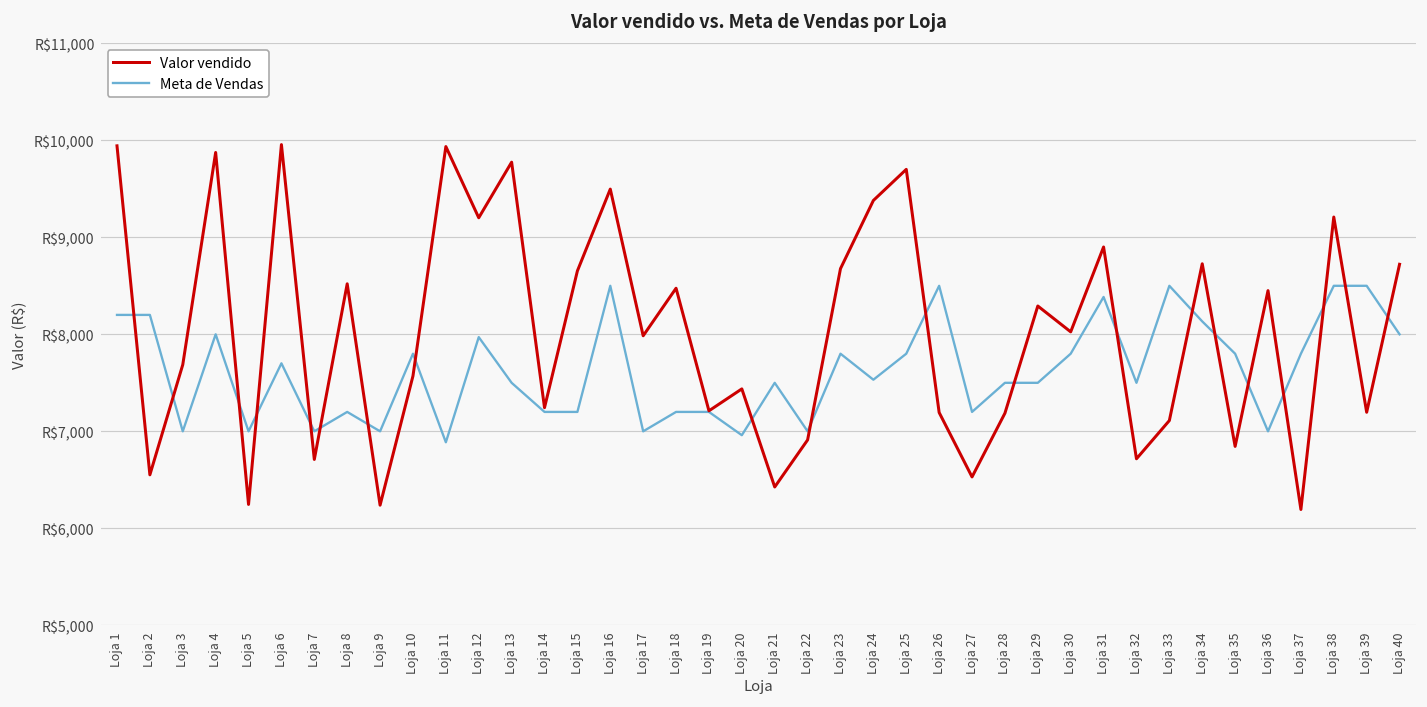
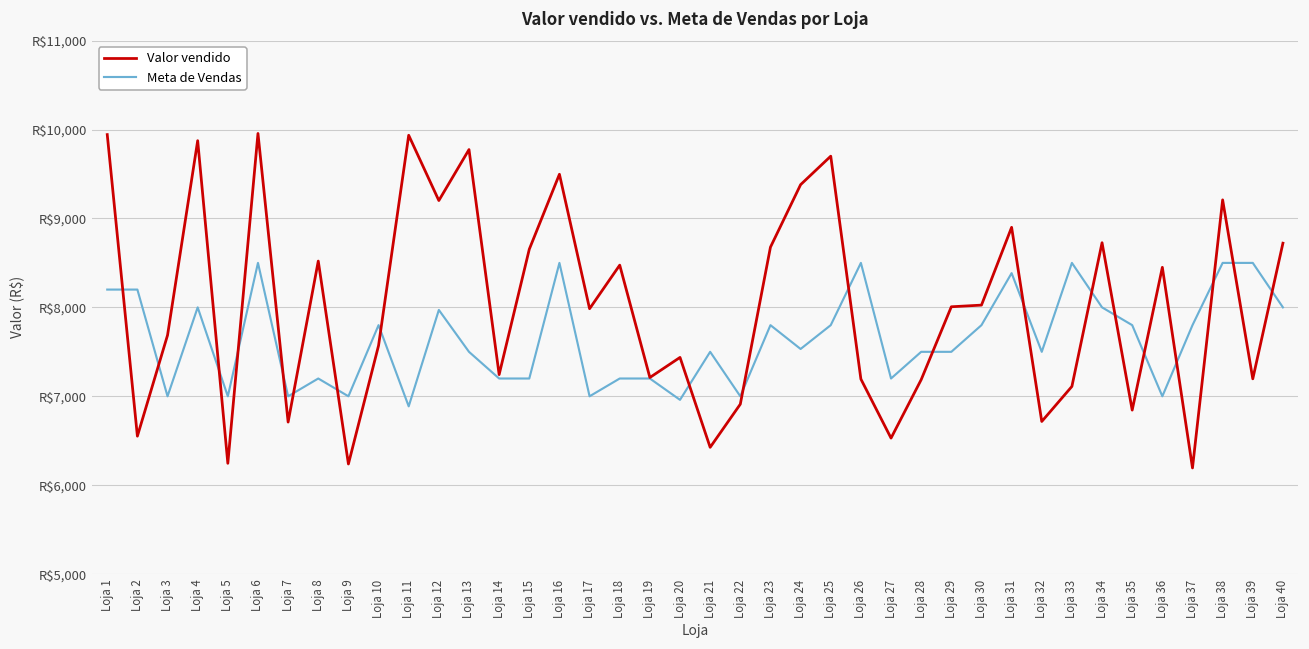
  {
    "Valor vendido": {
      "Loja 1": "R$9,900",
      "Loja 2": "R$6,600",
      "Loja 3": "R$7,700",
      "Loja 4": "R$9,900",
      "Loja 5": "R$6,200",
      "Loja 6": "R$10,000",
      "Loja 7": "R$6,700",
      "Loja 8": "R$8,500",
      "Loja 9": "R$6,200",
      "Loja 10": "R$7,600",
      "Loja 11": "R$9,900",
      "Loja 12": "R$9,200",
      "Loja 13": "R$9,800",
      "Loja 14": "R$7,200",
      "Loja 15": "R$8,700",
      "Loja 16": "R$9,500",
      "Loja 17": "R$8,000",
      "Loja 18": "R$8,500",
      "Loja 20": "R$7,400",
      "Loja 21": "R$6,400",
      "Loja 22": "R$6,900",
      "Loja 23": "R$8,700",
      "Loja 24": "R$9,400",
      "Loja 25": "R$9,700",
      "Loja 26": "R$7,200",
      "Loja 27": "R$6,500",
      "Loja 28": "R$7,200",
-     "Loja 29": "R$8,300",
+     "Loja 29": "R$8,000",
      "Loja 30": "R$8,000",
      "Loja 31": "R$8,900",
      "Loja 32": "R$6,700",
      "Loja 33": "R$7,100",
      "Loja 34": "R$8,700",
      "Loja 35": "R$6,800",
      "Loja 36": "R$8,500",
      "Loja 37": "R$6,200",
      "Loja 38": "R$9,200",
      "Loja 39": "R$7,200",
      "Loja 40": "R$8,700"
    },
    "Meta de Vendas": {
      "Loja 1": "R$8,200",
      "Loja 2": "R$8,200",
      "Loja 3": "R$7,000",
      "Loja 4": "R$8,000",
      "Loja 5": "R$7,000",
-     "Loja 6": "R$7,700",
+     "Loja 6": "R$8,500",
      "Loja 7": "R$7,000",
      "Loja 8": "R$7,200",
      "Loja 9": "R$7,000",
      "Loja 10": "R$7,800",
      "Loja 11": "R$6,900",
      "Loja 12": "R$8,000",
      "Loja 13": "R$7,500",
      "Loja 14": "R$7,200",
      "Loja 15": "R$7,200",
      "Loja 16": "R$8,500",
      "Loja 17": "R$7,000",
      "Loja 18": "R$7,200",
      "Loja 20": "R$7,000",
      "Loja 21": "R$7,500",
      "Loja 22": "R$7,000",
      "Loja 23": "R$7,800",
      "Loja 24": "R$7,500",
      "Loja 25": "R$7,800",
      "Loja 26": "R$8,500",
      "Loja 27": "R$7,200",
      "Loja 28": "R$7,500",
      "Loja 29": "R$7,500",
      "Loja 30": "R$7,800",
      "Loja 31": "R$8,400",
      "Loja 32": "R$7,500",
      "Loja 33": "R$8,500",
-     "Loja 34": "R$8,100",
+     "Loja 34": "R$8,000",
      "Loja 35": "R$7,800",
      "Loja 36": "R$7,000",
      "Loja 37": "R$7,800",
      "Loja 38": "R$8,500",
      "Loja 39": "R$8,500",
      "Loja 40": "R$8,000"
    }
  }
